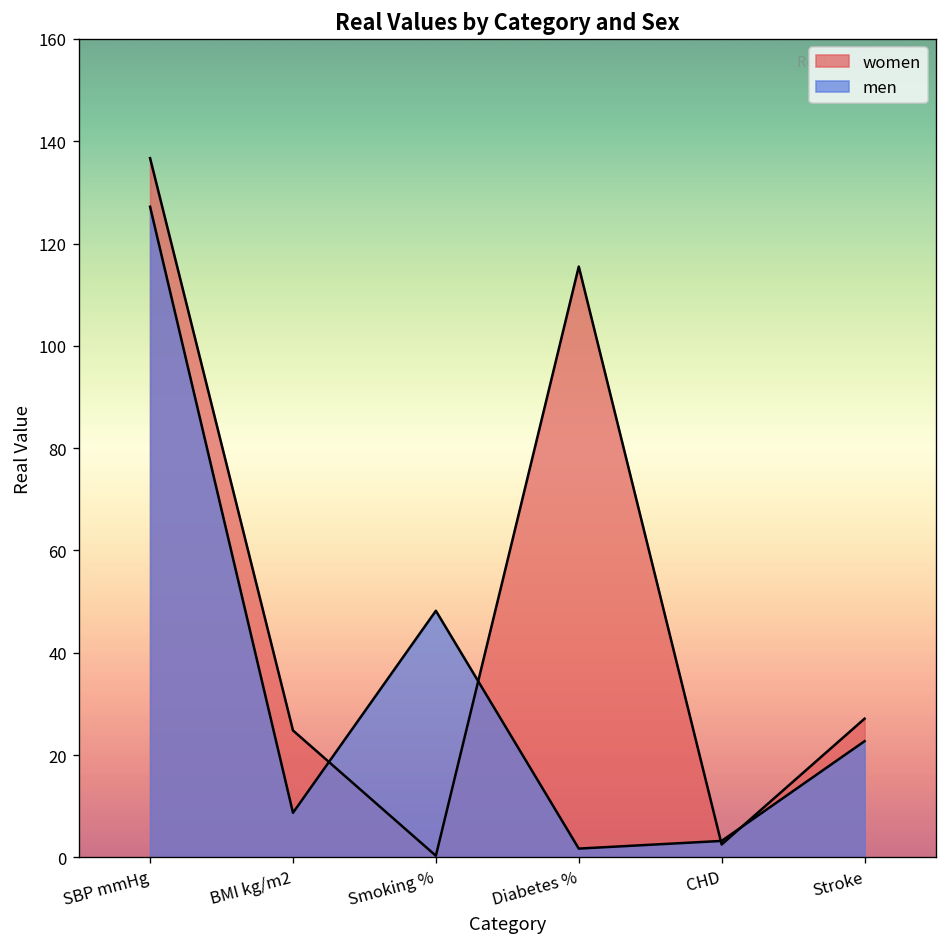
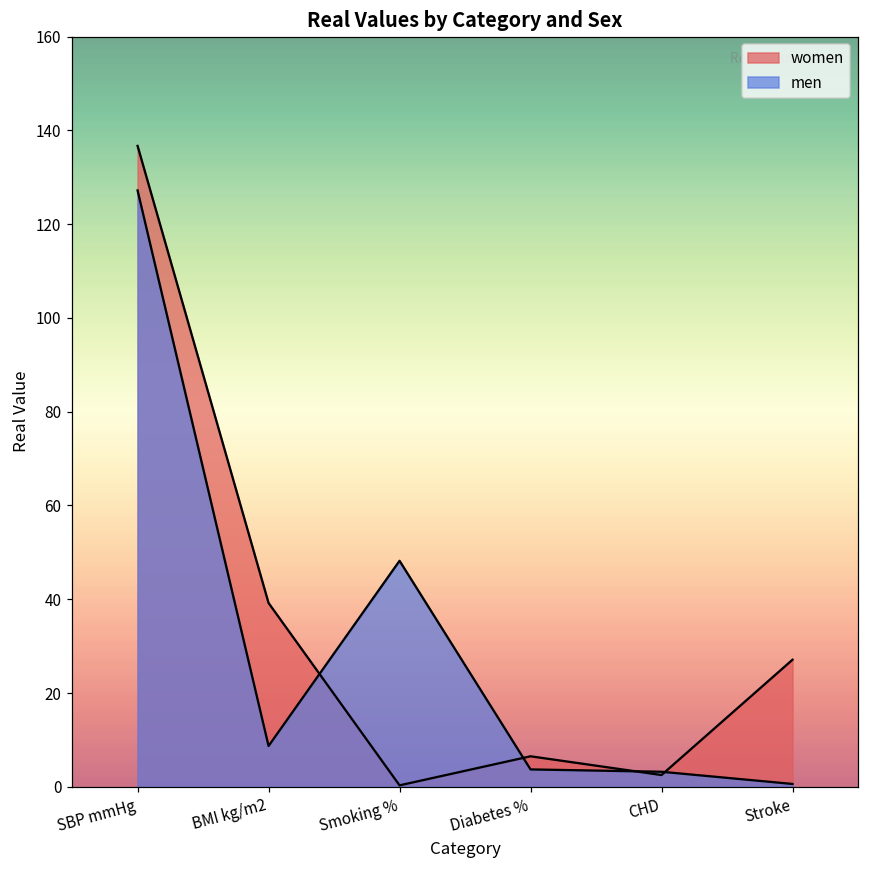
  {
    "women": {
      "SBP mmHg": 137,
-     "BMI kg/m2": 25,
+     "BMI kg/m2": 39,
      "Smoking %": 0,
-     "Diabetes %": 116,
+     "Diabetes %": 7,
      "CHD": 3,
      "Stroke": 27
    },
    "men": {
      "SBP mmHg": 127,
      "BMI kg/m2": 9,
      "Smoking %": 48,
-     "Diabetes %": 2,
+     "Diabetes %": 4,
      "CHD": 3,
-     "Stroke": 23
+     "Stroke": 1
    }
  }
